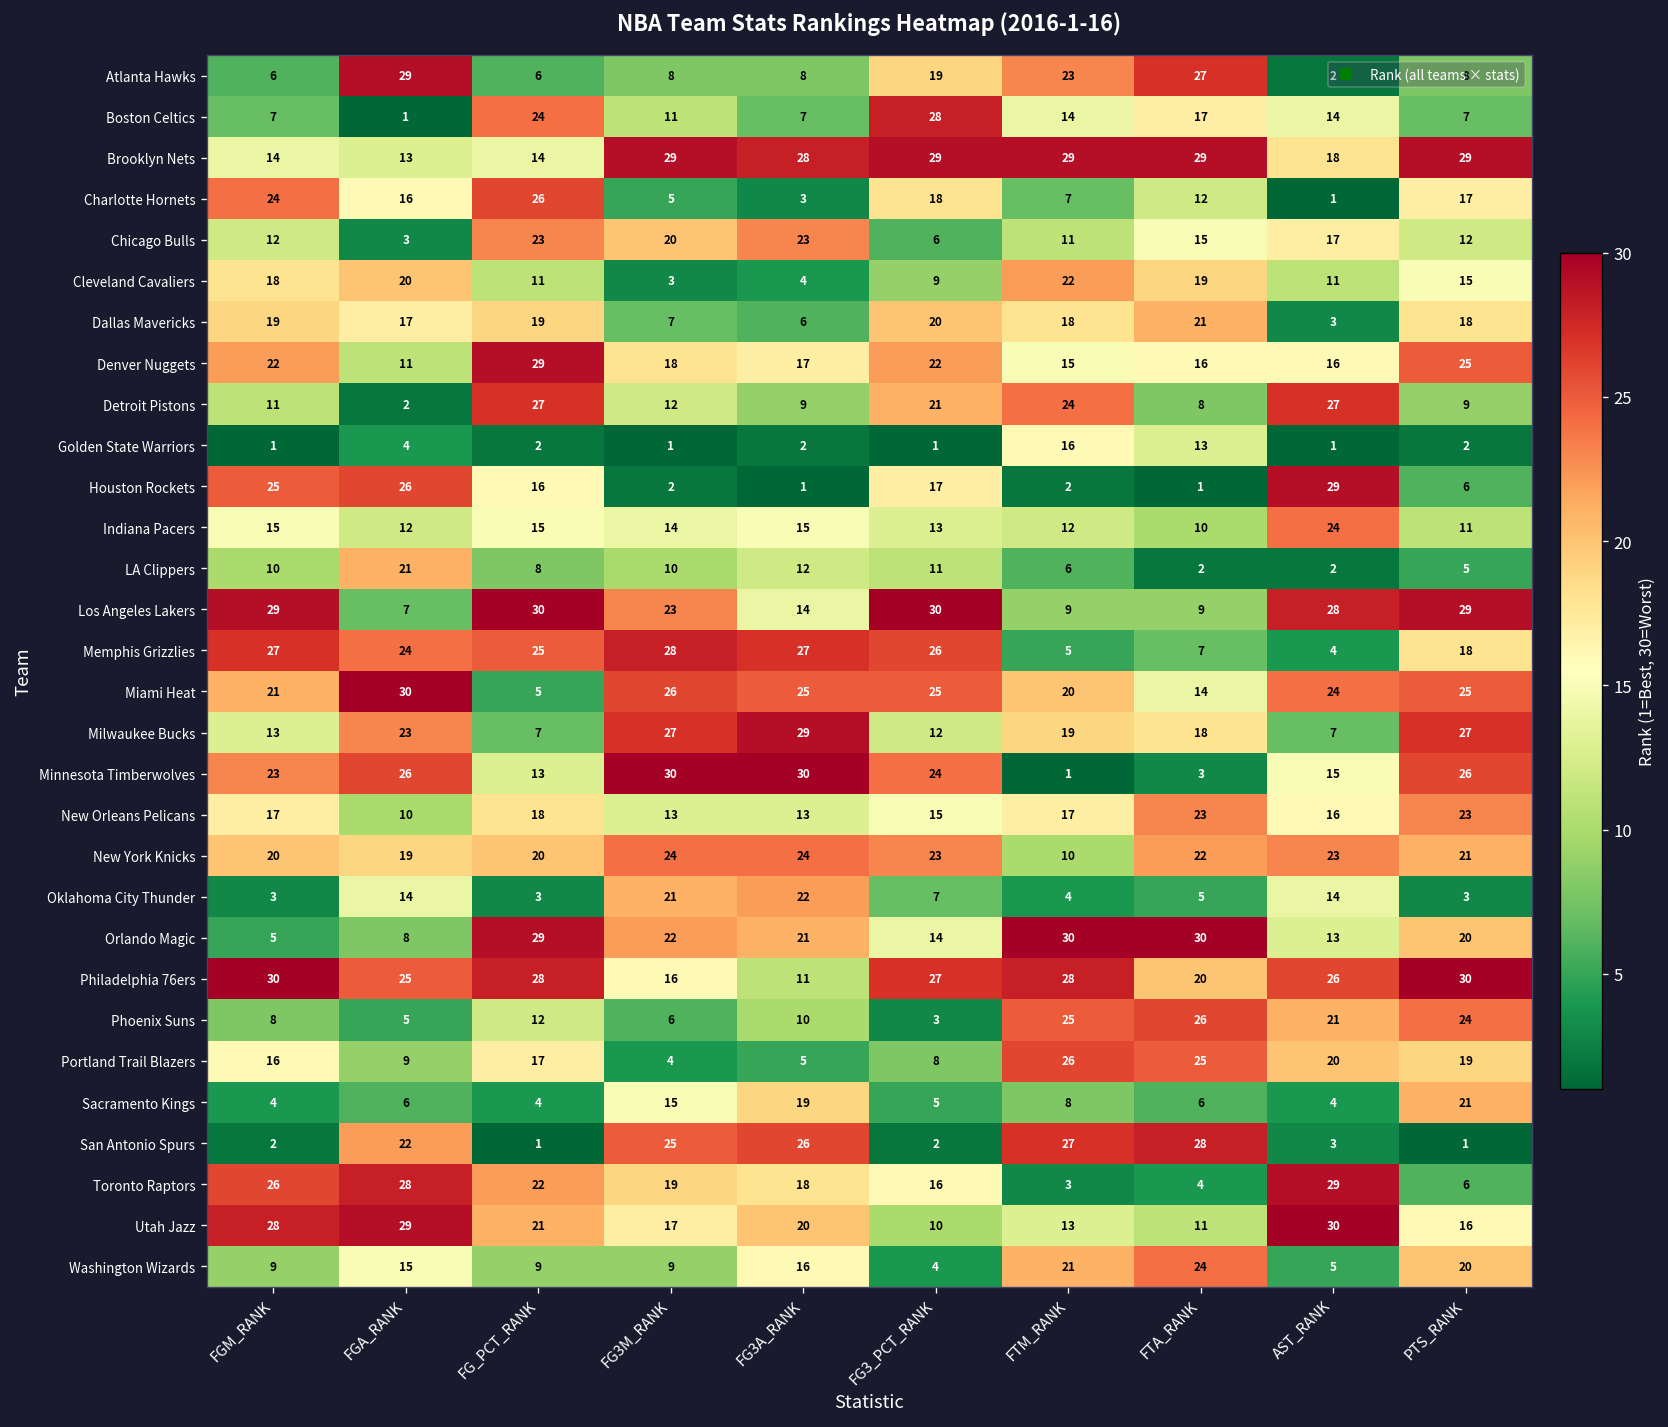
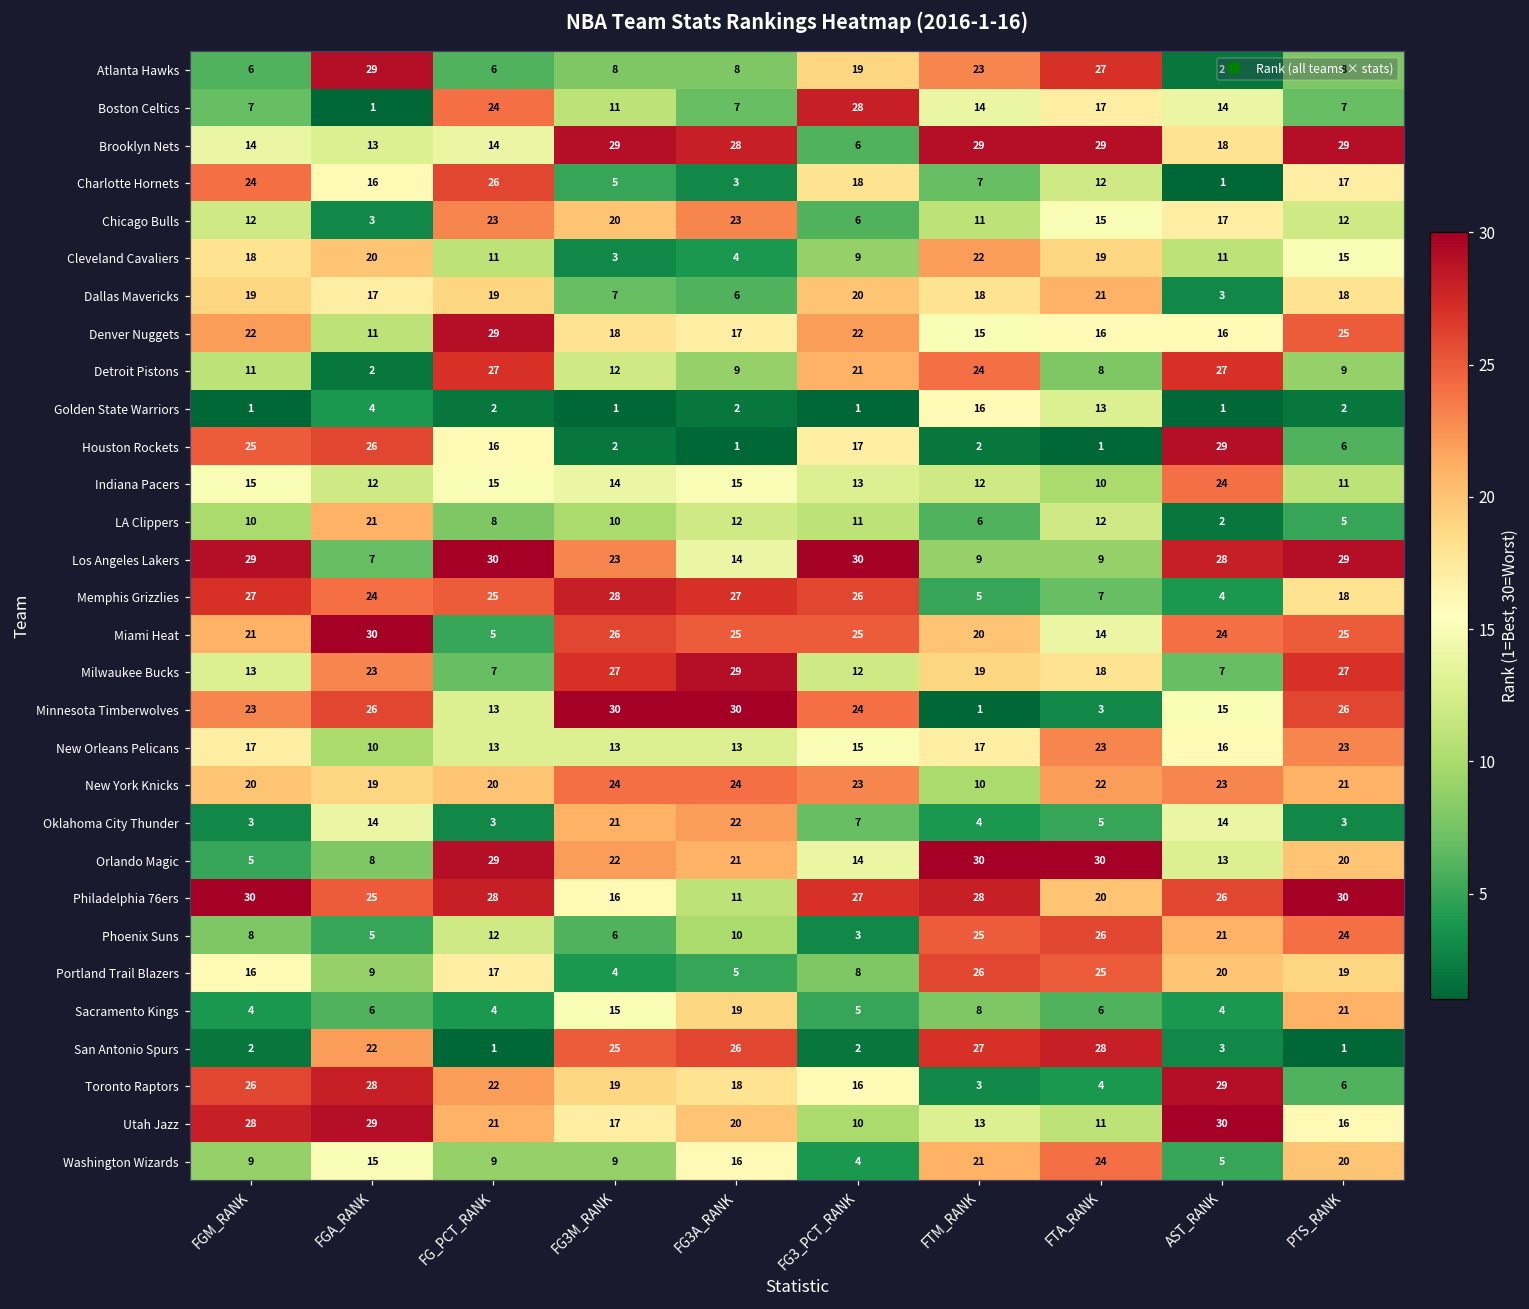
  {
    "Brooklyn Nets": {
      "FGM_RANK": 14,
      "FGA_RANK": 13,
      "FG_PCT_RANK": 14,
      "FG3M_RANK": 29,
      "FG3A_RANK": 28,
-     "FG3_PCT_RANK": 29,
+     "FG3_PCT_RANK": 6,
      "FTM_RANK": 29,
      "FTA_RANK": 29,
      "AST_RANK": 18,
      "PTS_RANK": 29
    },
    "LA Clippers": {
      "FGM_RANK": 10,
      "FGA_RANK": 21,
      "FG_PCT_RANK": 8,
      "FG3M_RANK": 10,
      "FG3A_RANK": 12,
      "FG3_PCT_RANK": 11,
      "FTM_RANK": 6,
-     "FTA_RANK": 2,
+     "FTA_RANK": 12,
      "AST_RANK": 2,
      "PTS_RANK": 5
    },
    "New Orleans Pelicans": {
      "FGM_RANK": 17,
      "FGA_RANK": 10,
-     "FG_PCT_RANK": 18,
+     "FG_PCT_RANK": 13,
      "FG3M_RANK": 13,
      "FG3A_RANK": 13,
      "FG3_PCT_RANK": 15,
      "FTM_RANK": 17,
      "FTA_RANK": 23,
      "AST_RANK": 16,
      "PTS_RANK": 23
    }
  }
